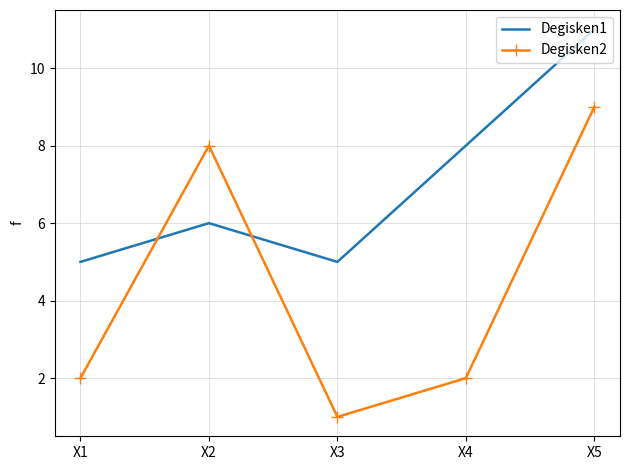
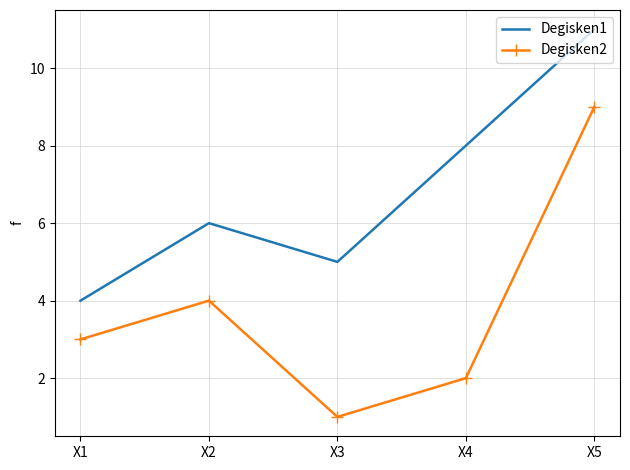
  {
    "Degisken1": {
-     "X1": 5,
+     "X1": 4,
      "X2": 6,
      "X3": 5,
      "X4": 8
    },
    "Degisken2": {
-     "X1": 2,
-     "X2": 8,
+     "X1": 3,
+     "X2": 4,
      "X3": 1,
      "X4": 2,
      "X5": 9
    }
  }
